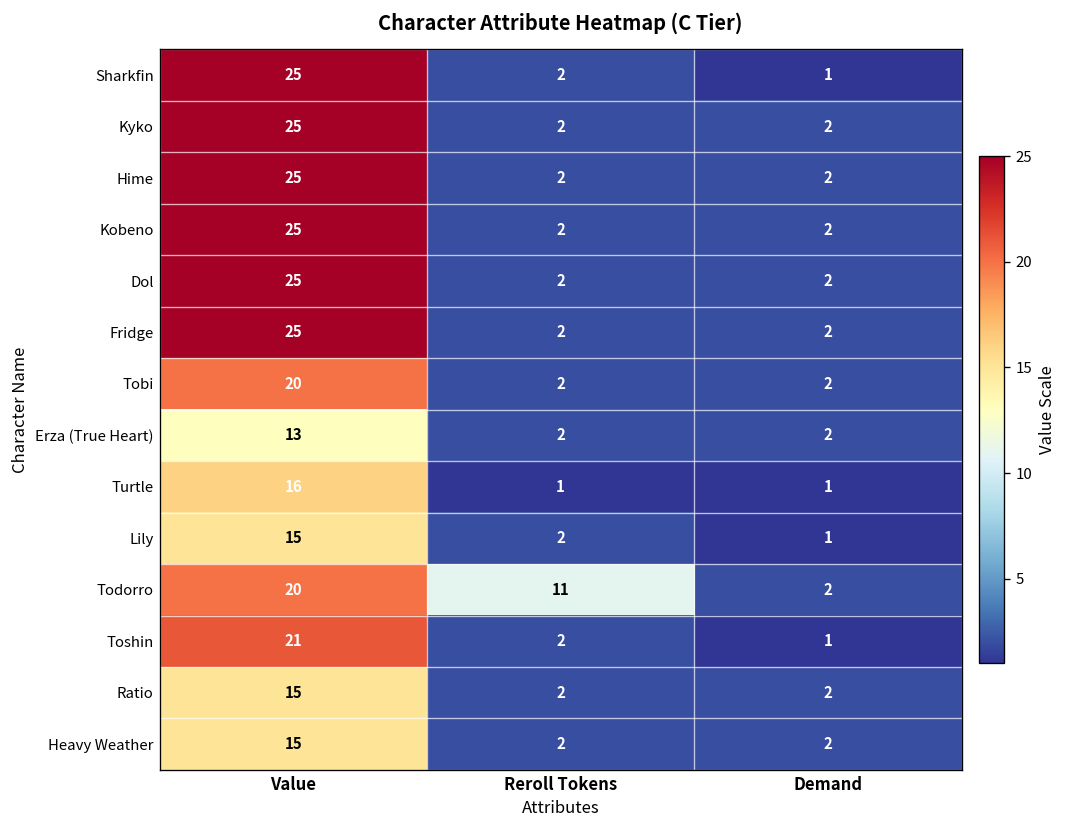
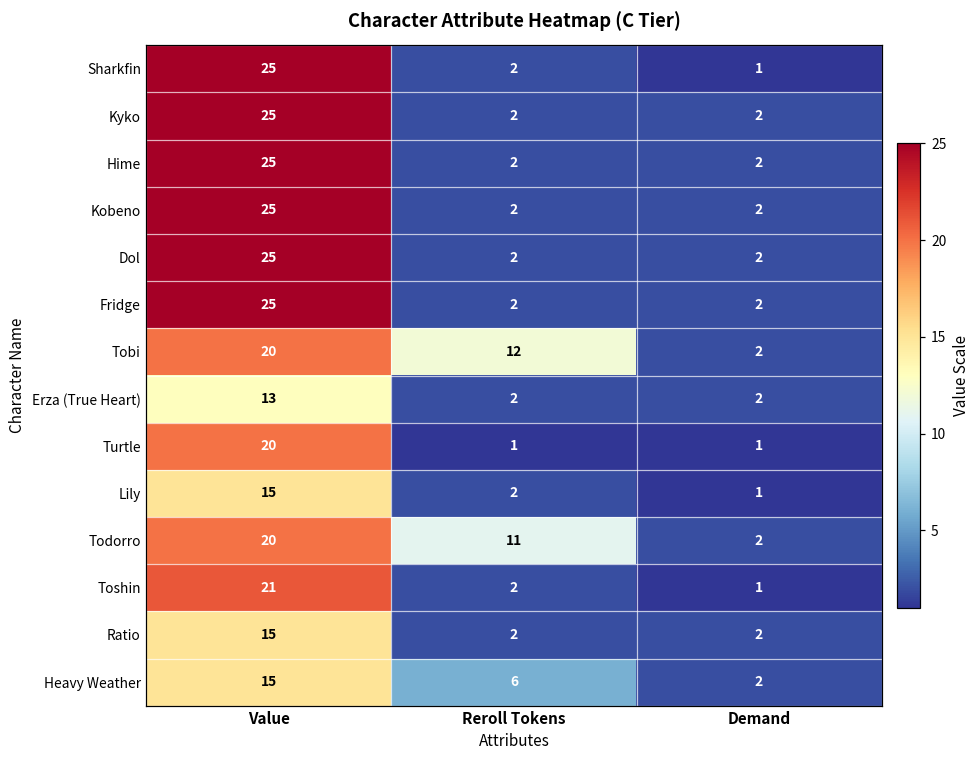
  {
    "Sharkfin": {
      "Value": 25,
      "Reroll Tokens": 2,
      "Demand": 1
    },
    "Kyko": {
      "Value": 25,
      "Reroll Tokens": 2,
      "Demand": 2
    },
    "Hime": {
      "Value": 25,
      "Reroll Tokens": 2,
      "Demand": 2
    },
    "Kobeno": {
      "Value": 25,
      "Reroll Tokens": 2,
      "Demand": 2
    },
    "Dol": {
      "Value": 25,
      "Reroll Tokens": 2,
      "Demand": 2
    },
    "Fridge": {
      "Value": 25,
      "Reroll Tokens": 2,
      "Demand": 2
    },
    "Tobi": {
      "Value": 20,
-     "Reroll Tokens": 2,
+     "Reroll Tokens": 12,
      "Demand": 2
    },
    "Erza (True Heart)": {
      "Value": 13,
      "Reroll Tokens": 2,
      "Demand": 2
    },
    "Turtle": {
-     "Value": 16,
+     "Value": 20,
      "Reroll Tokens": 1,
      "Demand": 1
    },
    "Lily": {
      "Value": 15,
      "Reroll Tokens": 2,
      "Demand": 1
    },
    "Todorro": {
      "Value": 20,
      "Reroll Tokens": 11,
      "Demand": 2
    },
    "Toshin": {
      "Value": 21,
      "Reroll Tokens": 2,
      "Demand": 1
    },
    "Ratio": {
      "Value": 15,
      "Reroll Tokens": 2,
      "Demand": 2
    },
    "Heavy Weather": {
      "Value": 15,
-     "Reroll Tokens": 2,
+     "Reroll Tokens": 6,
      "Demand": 2
    }
  }
